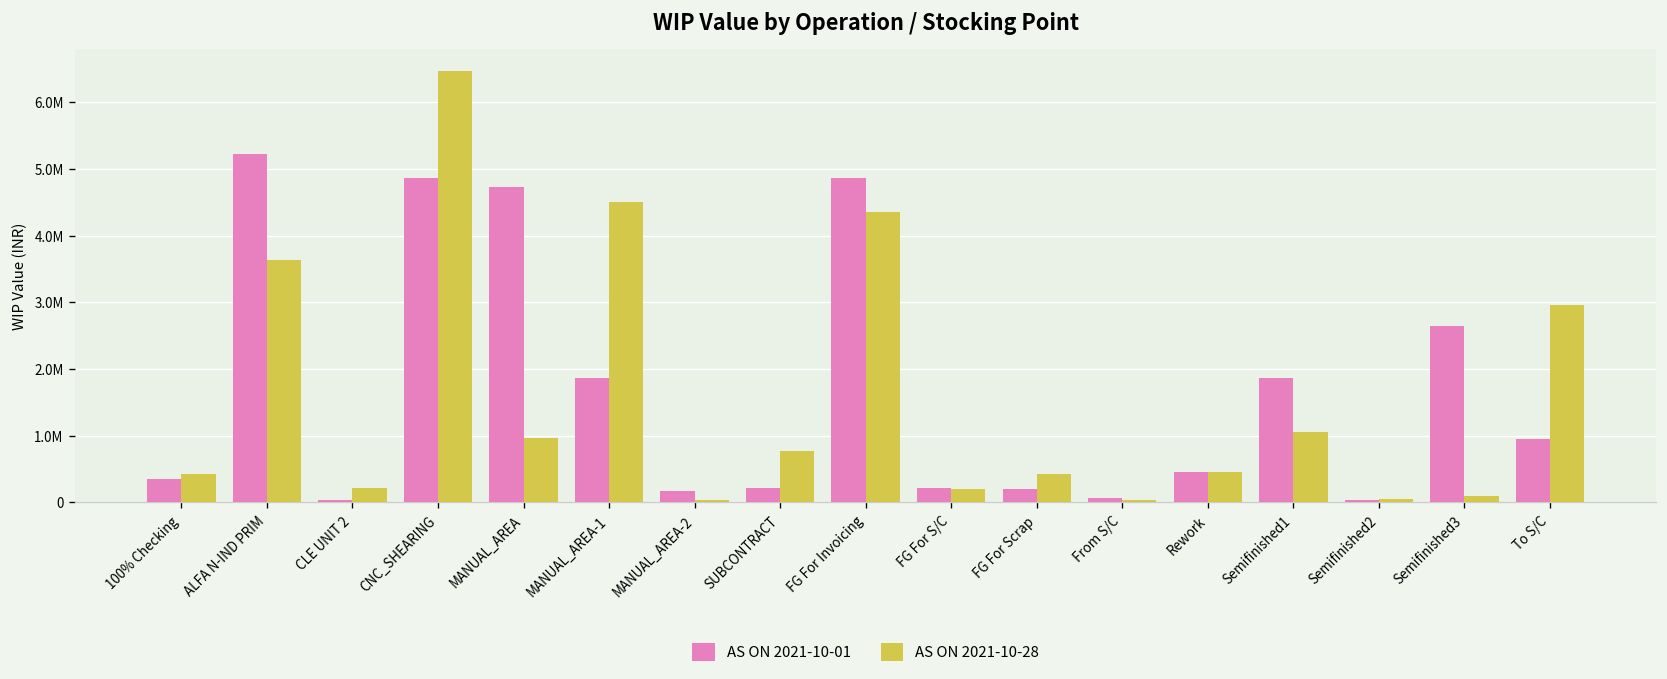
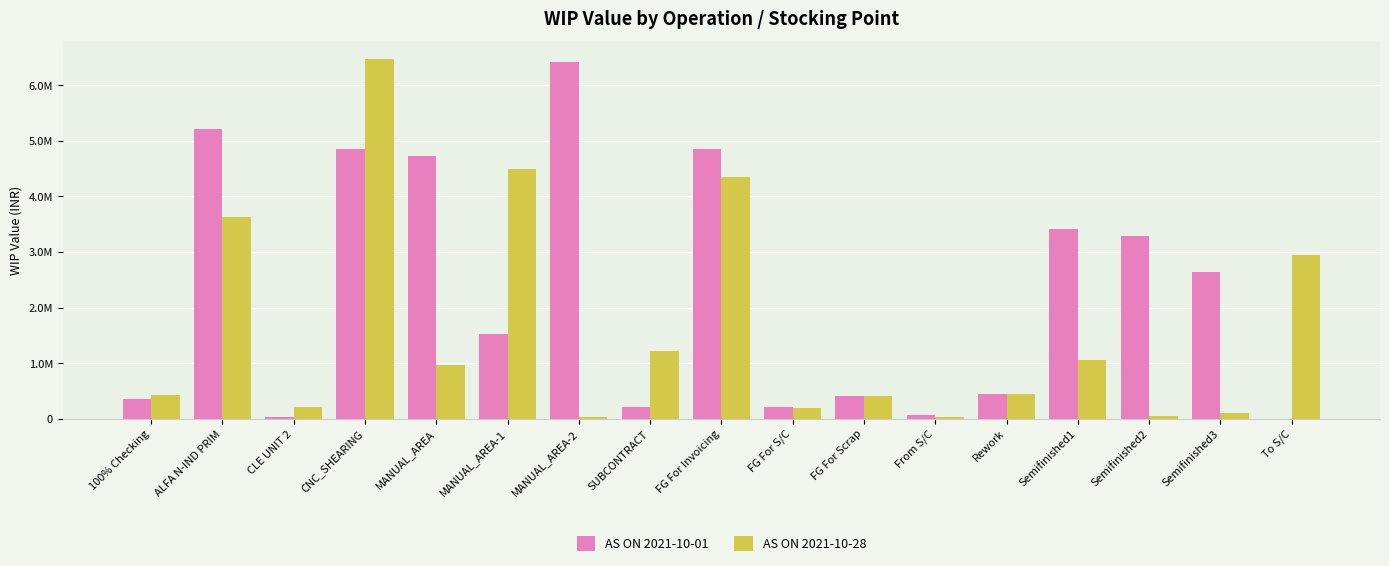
  {
    "AS ON 2021-10-01": {
      "100% Checking": 400000,
      "ALFA N-IND PRIM": 5200000,
      "CNC_SHEARING": 4900000,
      "MANUAL_AREA": 4700000,
-     "MANUAL_AREA-1": 1900000,
-     "MANUAL_AREA-2": 200000,
+     "MANUAL_AREA-1": 1500000,
+     "MANUAL_AREA-2": 6400000,
      "SUBCONTRACT": 200000,
      "FG For Invoicing": 4900000,
      "FG For S/C": 200000,
-     "FG For Scrap": 200000,
+     "FG For Scrap": 400000,
      "From S/C": 100000,
      "Rework": 500000,
-     "Semifinished1": 1900000,
-     "Semifinished2": 0,
+     "Semifinished1": 3400000,
+     "Semifinished2": 3300000,
      "Semifinished3": 2600000,
-     "To S/C": 900000
+     "To S/C": 0
    },
    "AS ON 2021-10-28": {
      "100% Checking": 400000,
      "ALFA N-IND PRIM": 3600000,
      "CLE UNIT 2": 200000,
      "CNC_SHEARING": 6500000,
      "MANUAL_AREA": 1000000,
      "MANUAL_AREA-1": 4500000,
-     "SUBCONTRACT": 800000,
+     "SUBCONTRACT": 1200000,
      "FG For Invoicing": 4300000,
      "FG For S/C": 200000,
      "FG For Scrap": 400000,
      "Rework": 500000,
      "Semifinished1": 1100000,
      "Semifinished2": 0,
      "Semifinished3": 100000,
      "To S/C": 3000000
    }
  }
